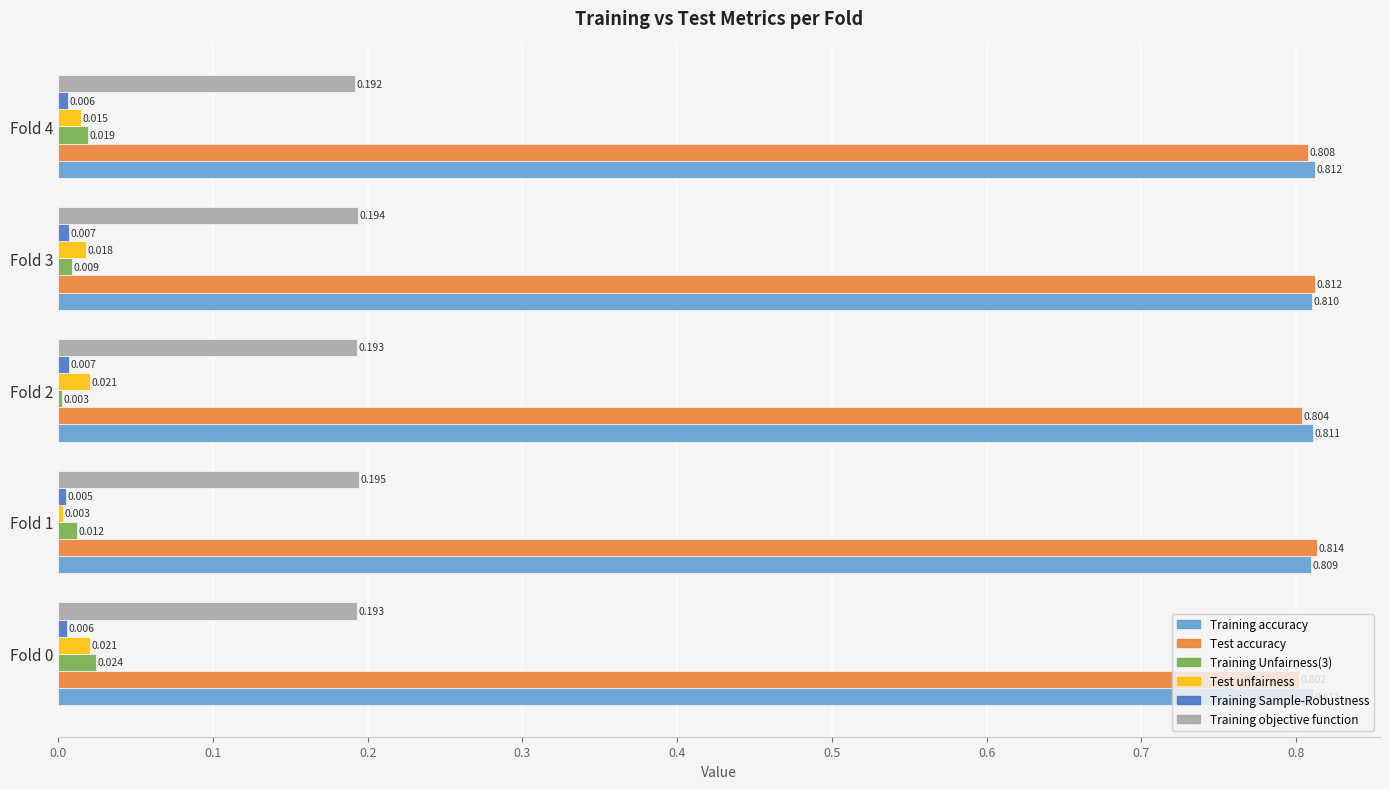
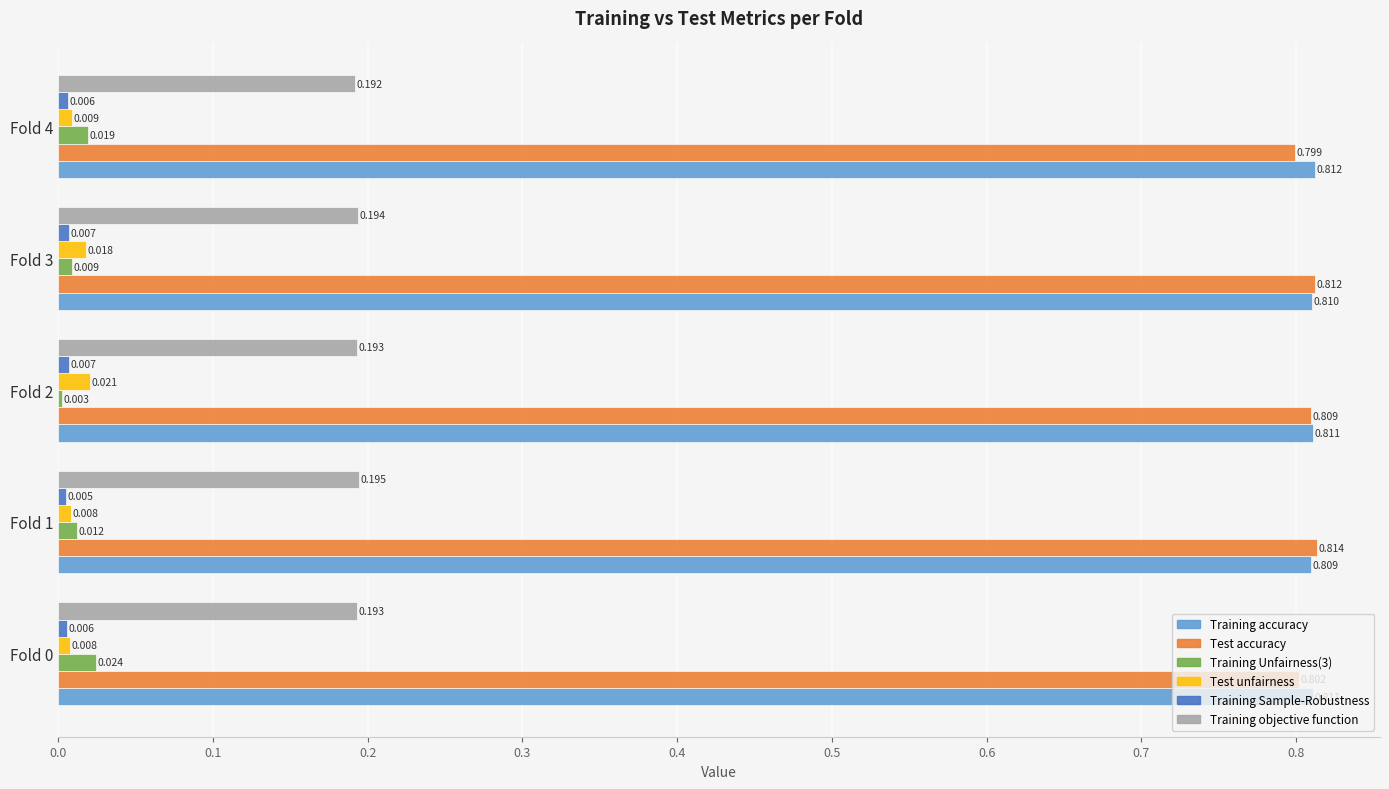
  {
    "Test accuracy": {
-     "Fold 4": 0.808,
+     "Fold 4": 0.799,
      "Fold 3": 0.812,
-     "Fold 2": 0.804,
+     "Fold 2": 0.809,
      "Fold 1": 0.814
    },
    "Training Unfairness(3)": {
      "Fold 4": 0.019,
      "Fold 3": 0.009,
      "Fold 2": 0.003,
      "Fold 1": 0.012,
      "Fold 0": 0.024
    },
    "Test unfairness": {
-     "Fold 4": 0.015,
+     "Fold 4": 0.009,
      "Fold 3": 0.018,
      "Fold 2": 0.021,
-     "Fold 1": 0.003,
-     "Fold 0": 0.021
+     "Fold 1": 0.008,
+     "Fold 0": 0.008
    },
    "Training objective function": {
      "Fold 4": 0.192,
      "Fold 3": 0.194,
      "Fold 2": 0.193,
      "Fold 1": 0.195,
      "Fold 0": 0.193
    }
  }
